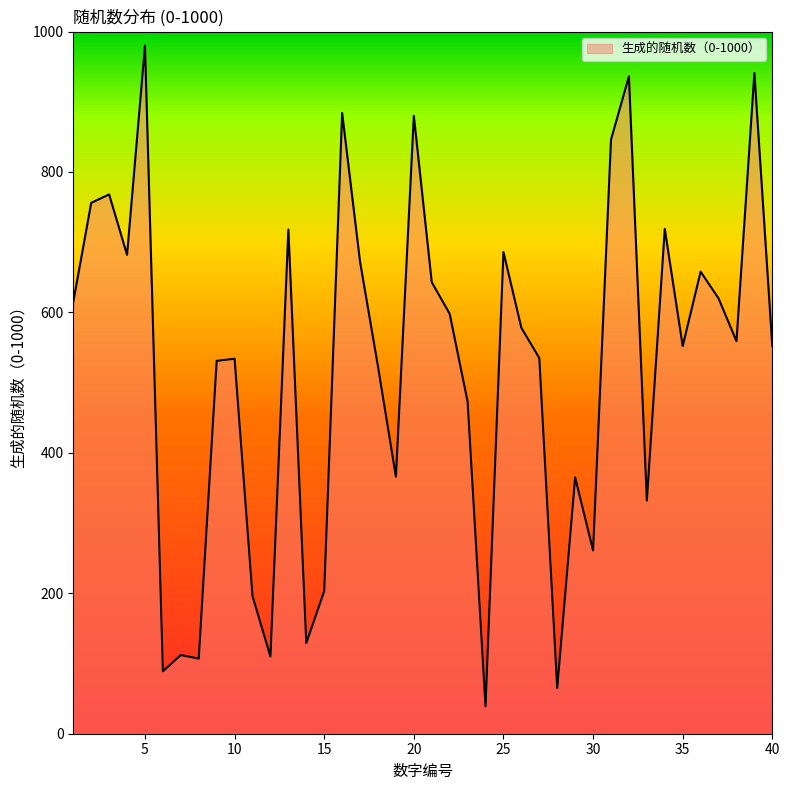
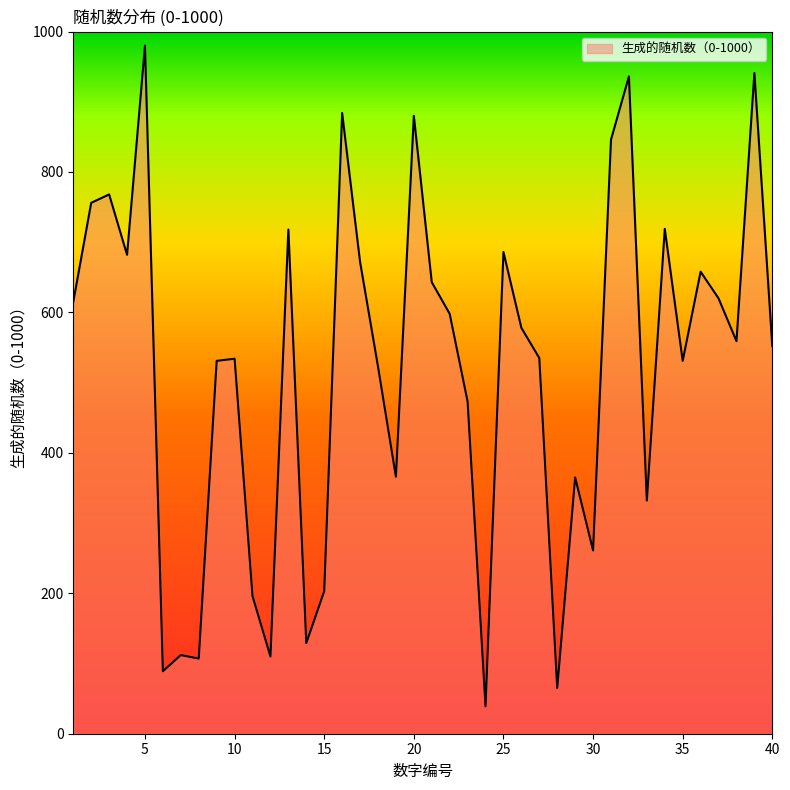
  {
    "5": 980,
    "10": 530,
    "15": 200,
    "20": 880,
    "25": 690,
    "30": 260,
-   "35": 550,
+   "35": 530,
    "40": 550
  }
